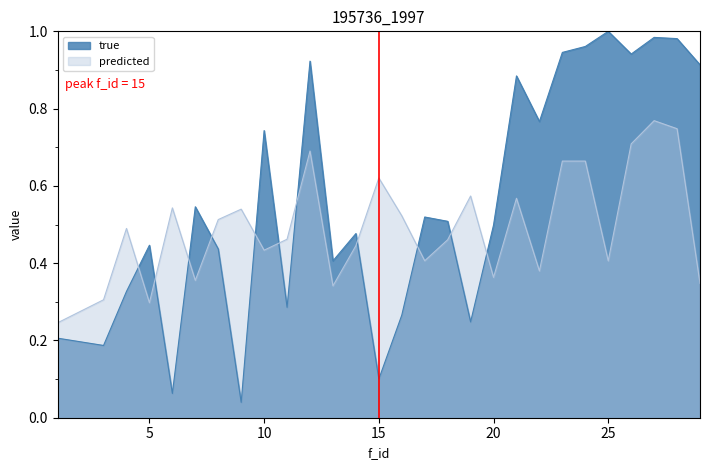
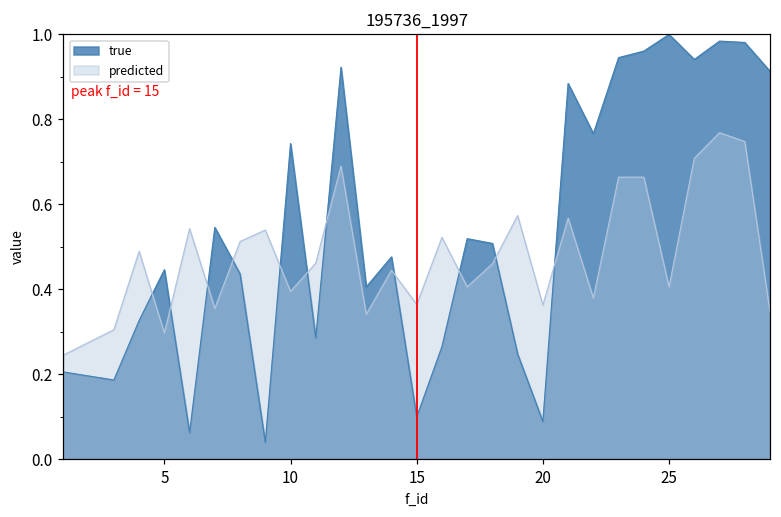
  {
    "true": {
      "5": 0.45,
      "10": 0.74,
      "15": 0.10,
-     "20": 0.50,
+     "20": 0.09,
      "25": 1.00
    },
    "predicted": {
      "5": 0.30,
-     "10": 0.43,
-     "15": 0.62,
+     "10": 0.40,
+     "15": 0.36,
      "20": 0.36,
      "25": 0.41
    }
  }
